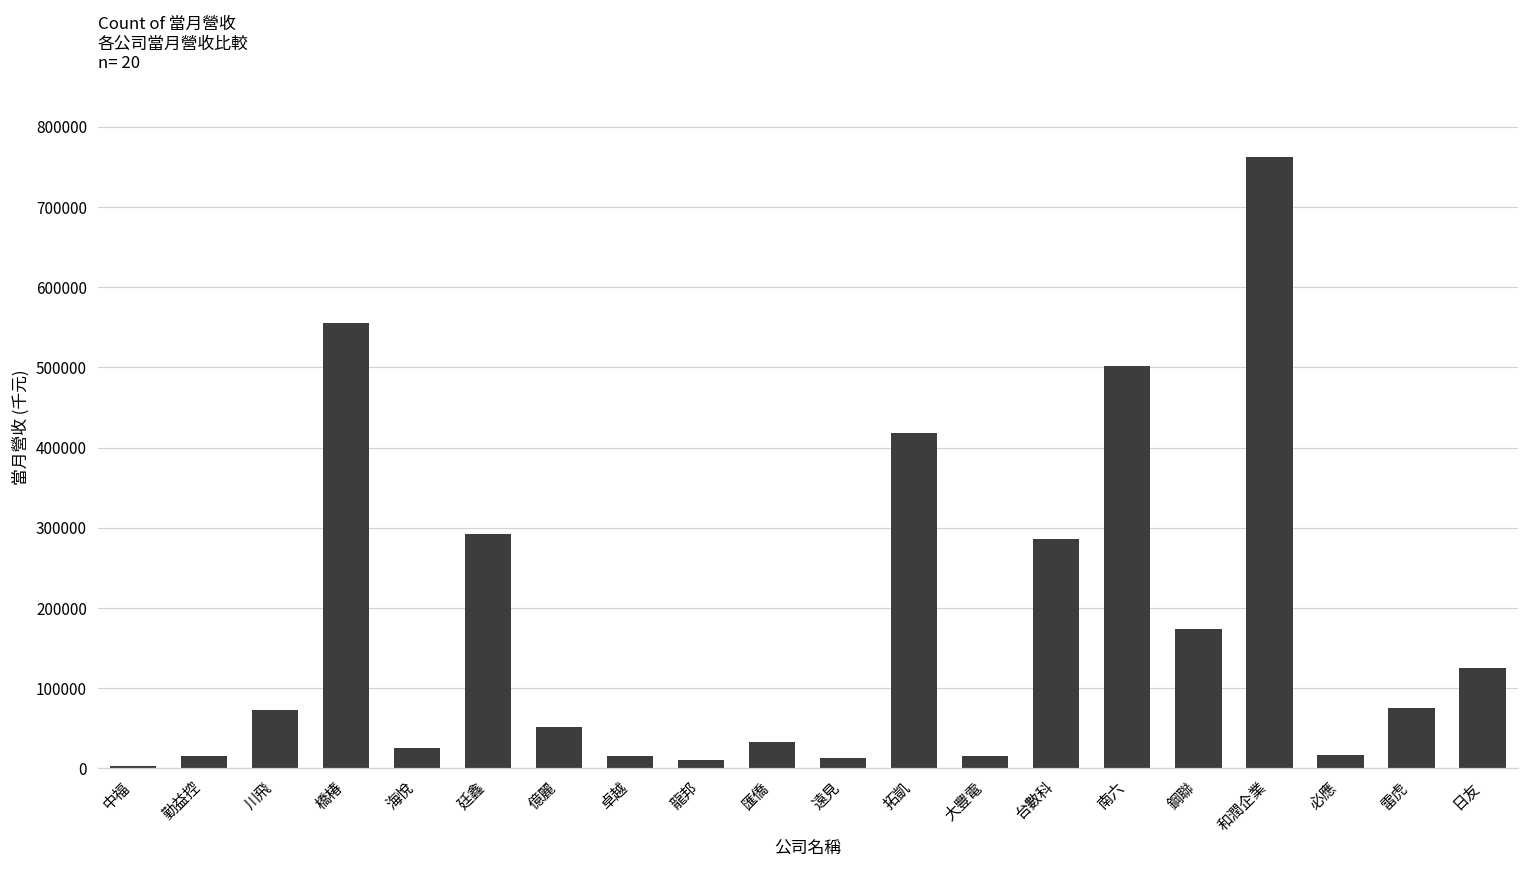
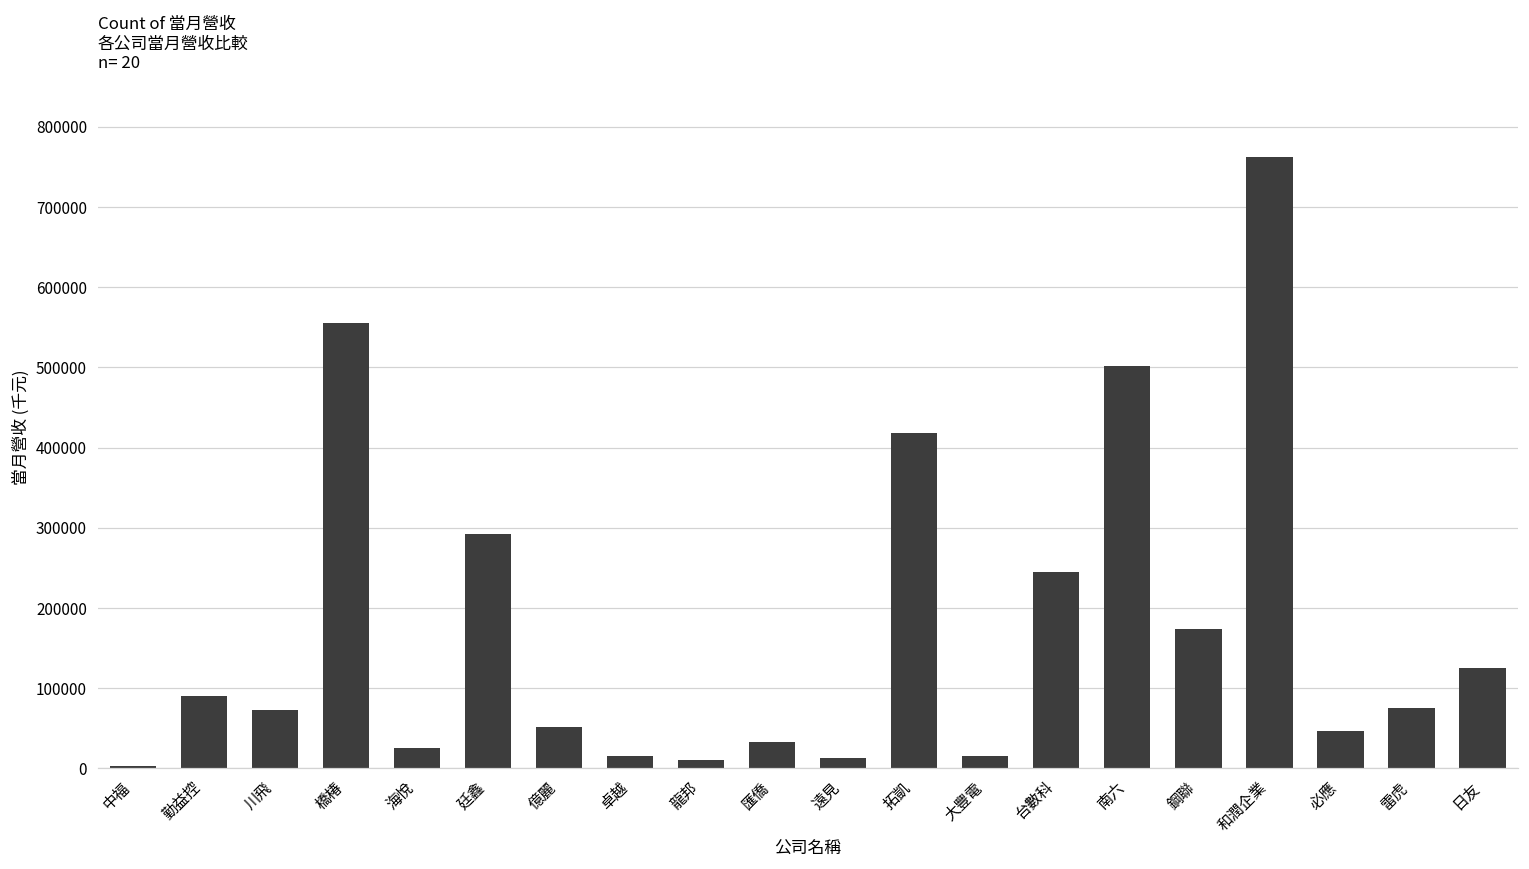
  {
-   "勤益控": 20000,
+   "勤益控": 90000,
    "川飛": 70000,
    "橋椿": 560000,
    "海悅": 30000,
    "廷鑫": 290000,
    "億麗": 50000,
    "卓越": 20000,
    "龍邦": 10000,
    "匯僑": 30000,
    "遠見": 10000,
    "拓凱": 420000,
    "大豐電": 20000,
-   "台數科": 290000,
+   "台數科": 240000,
    "南六": 500000,
    "鋼聯": 170000,
    "和潤企業": 760000,
-   "必應": 20000,
+   "必應": 50000,
    "雷虎": 80000,
    "日友": 130000
  }
